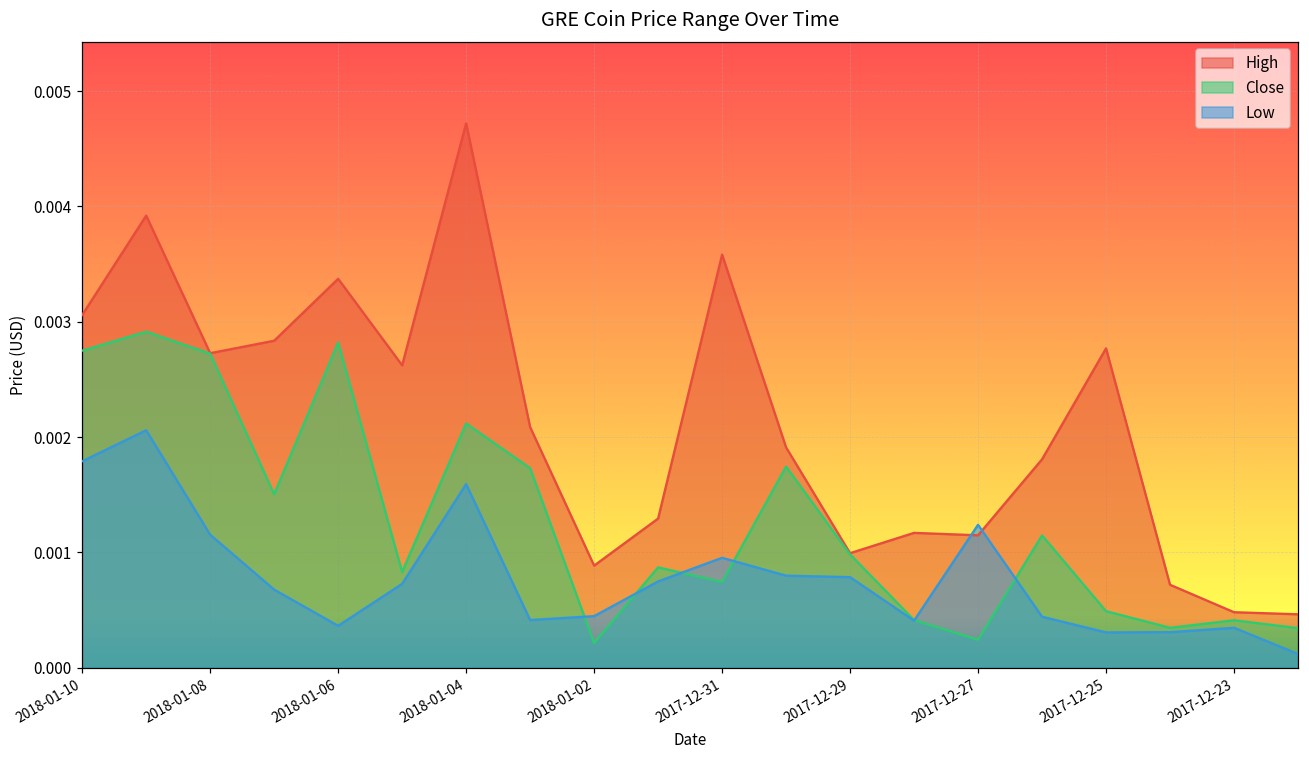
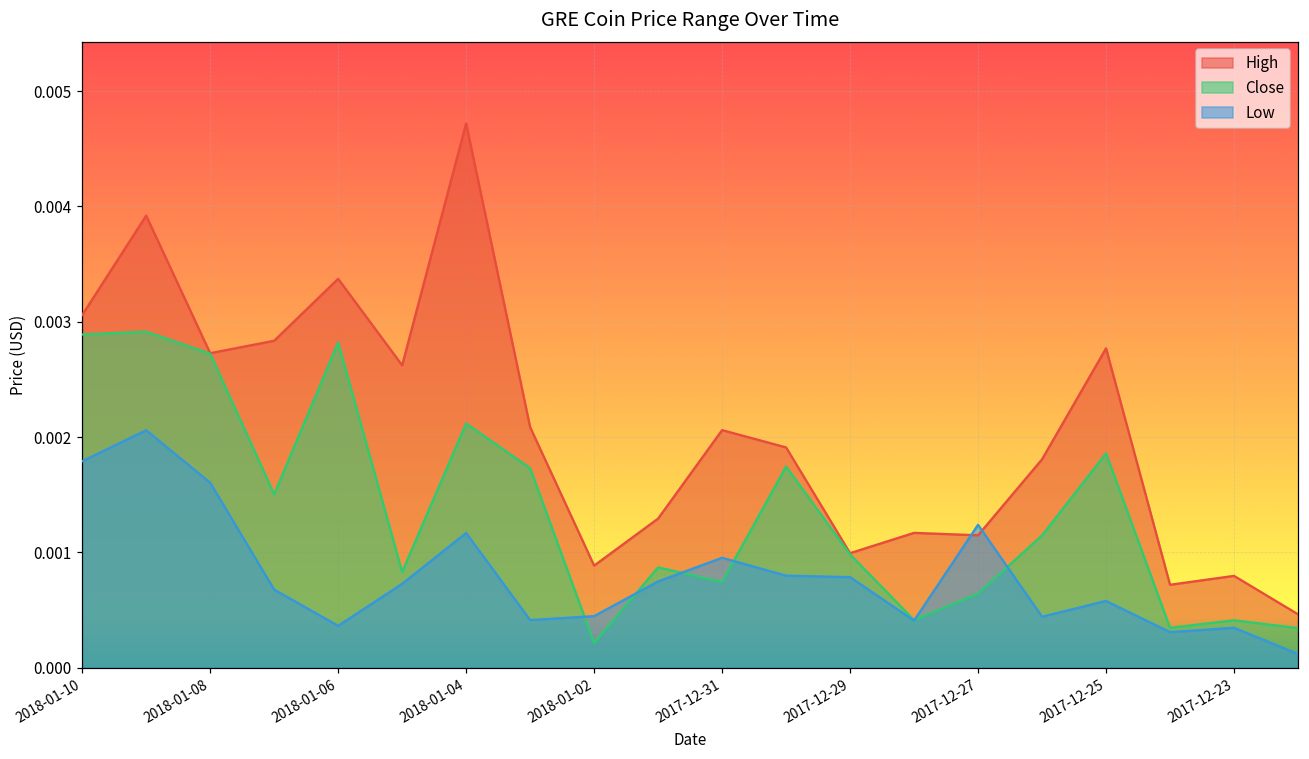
  {
    "High": {
      "2018-01-10": 0.00306,
      "2018-01-06": 0.00337,
      "2018-01-04": 0.00472,
      "2018-01-02": 0.00089,
-     "2017-12-31": 0.00358,
+     "2017-12-31": 0.00206,
      "2017-12-27": 0.00115,
      "2017-12-25": 0.00277,
-     "2017-12-23": 0.00048
+     "2017-12-23": 0.00080
    },
    "Close": {
-     "2018-01-10": 0.00275,
+     "2018-01-10": 0.00289,
      "2018-01-06": 0.00282,
      "2018-01-04": 0.00212,
      "2018-01-02": 0.00022,
      "2017-12-31": 0.00074,
-     "2017-12-27": 0.00024,
-     "2017-12-25": 0.00049,
+     "2017-12-27": 0.00064,
+     "2017-12-25": 0.00186,
      "2017-12-23": 0.00041
    },
    "Low": {
      "2018-01-10": 0.00179,
-     "2018-01-08": 0.00115,
+     "2018-01-08": 0.00161,
      "2018-01-06": 0.00036,
-     "2018-01-04": 0.00159,
+     "2018-01-04": 0.00117,
      "2018-01-02": 0.00045,
      "2017-12-31": 0.00095,
      "2017-12-29": 0.00079,
      "2017-12-27": 0.00124,
-     "2017-12-25": 0.00031,
+     "2017-12-25": 0.00058,
      "2017-12-23": 0.00035
    }
  }
